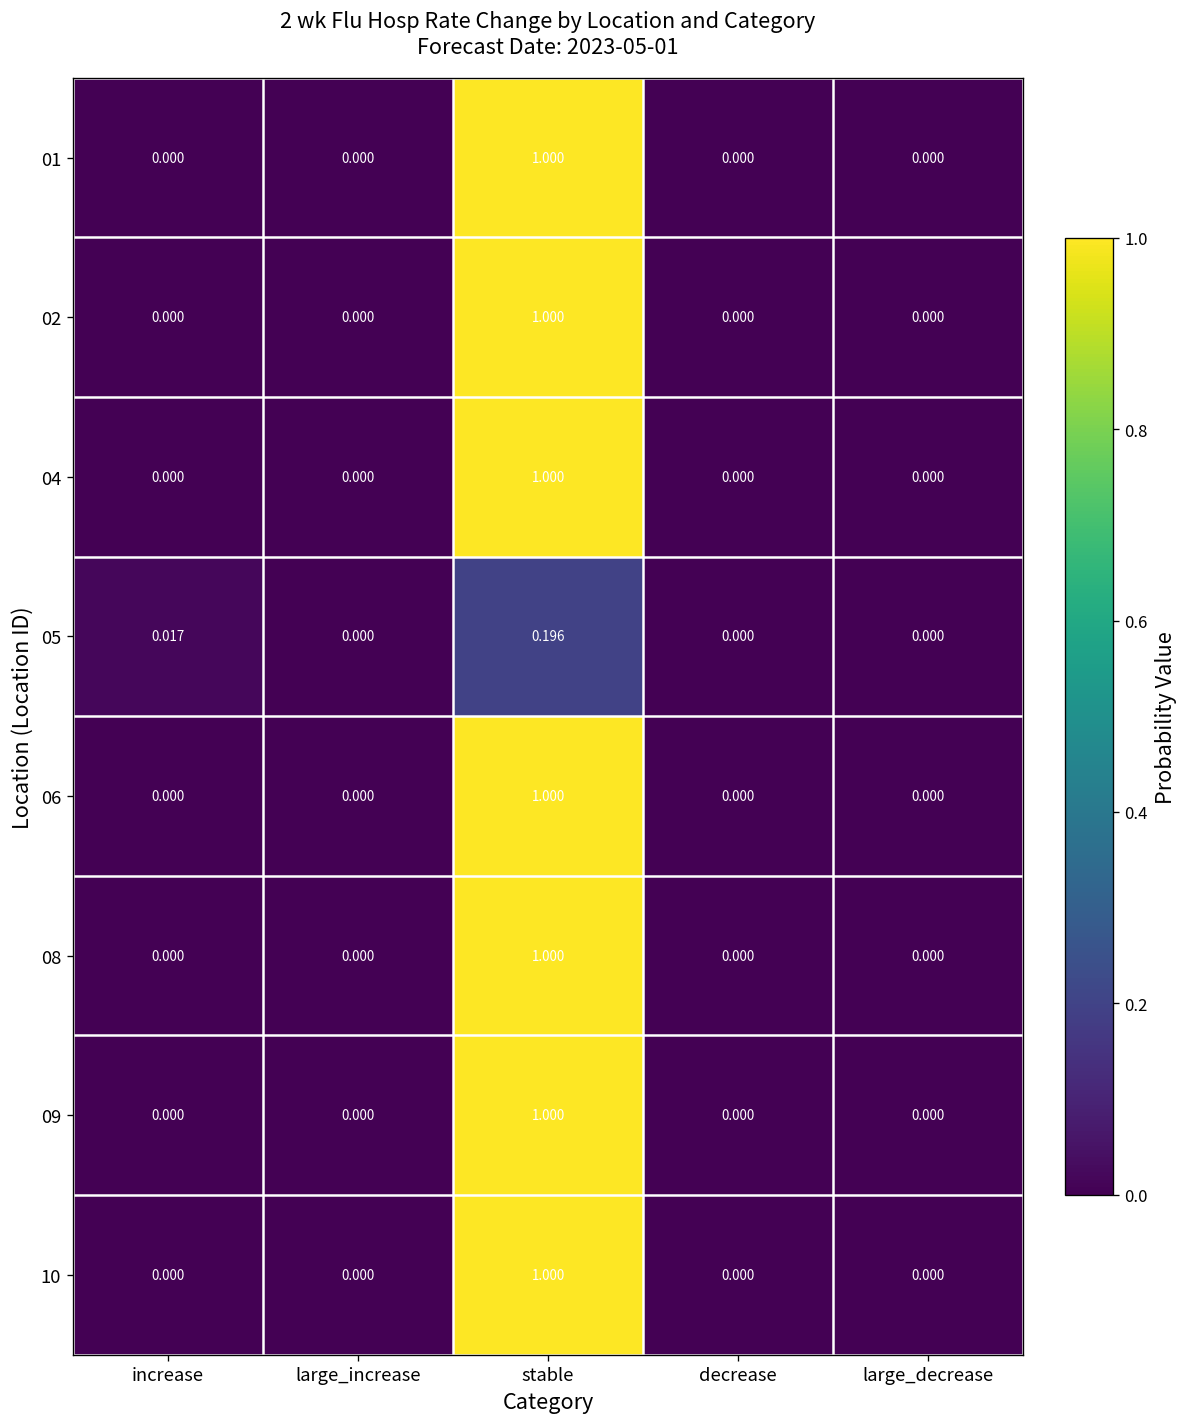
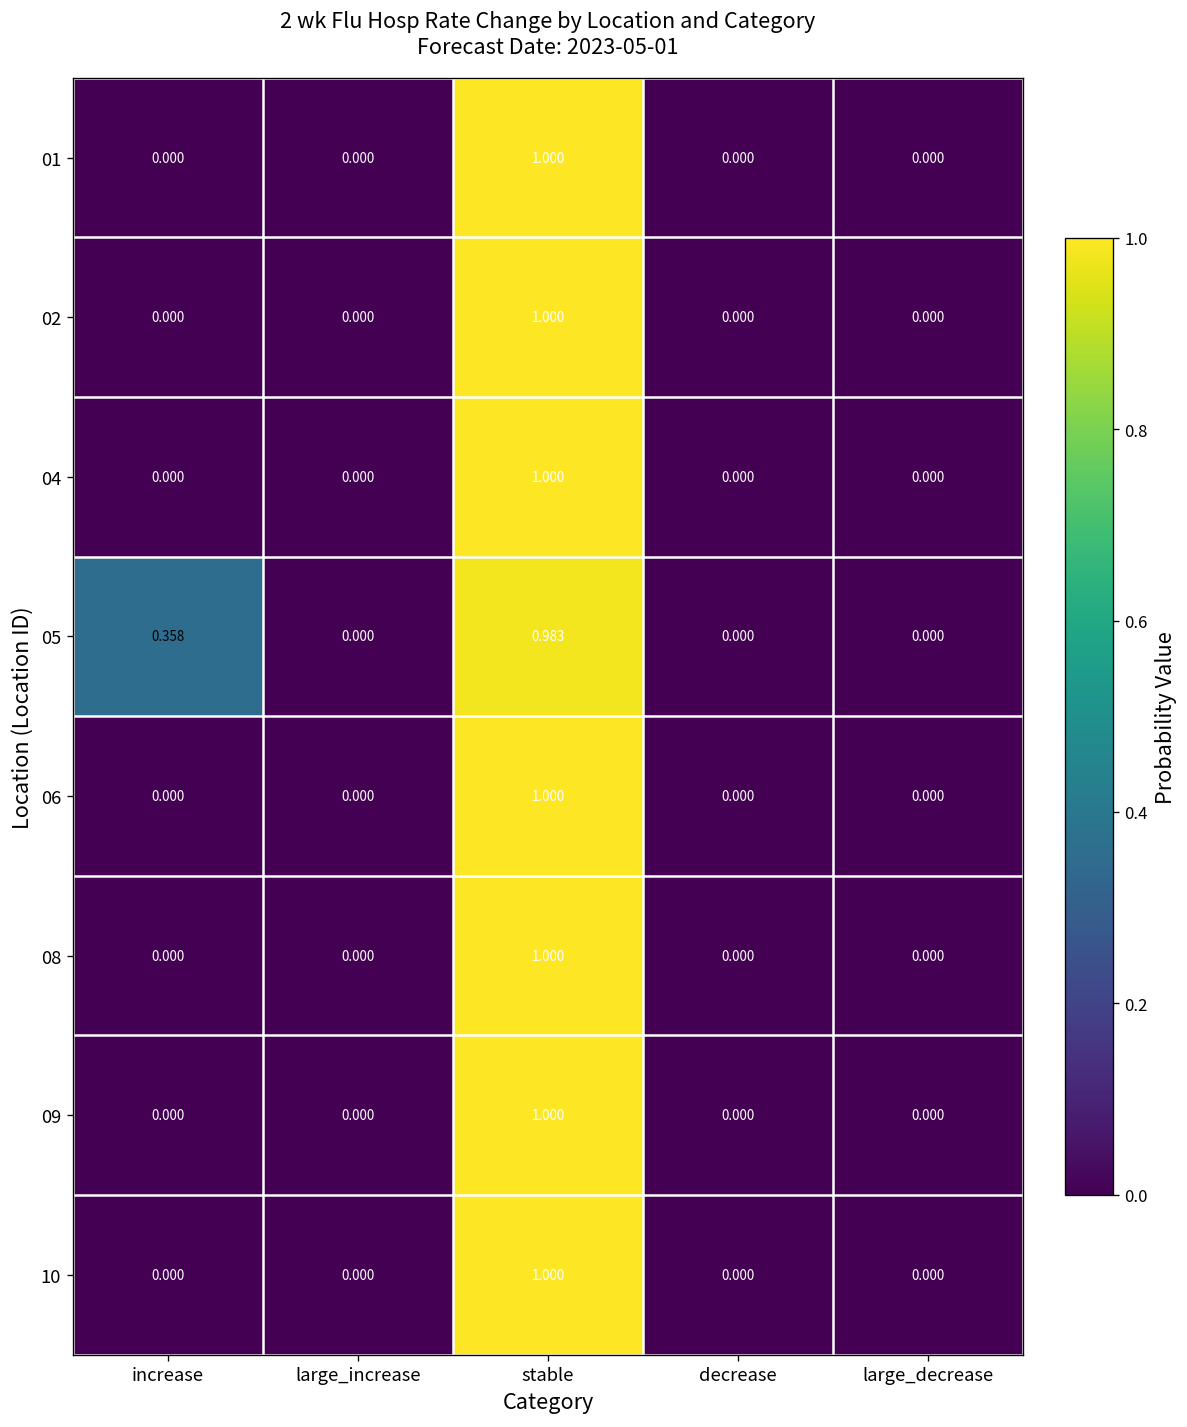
  {
    "01": {
      "increase": 0.000,
      "large_increase": 0.000,
      "stable": 1.000,
      "decrease": 0.000,
      "large_decrease": 0.000
    },
    "02": {
      "increase": 0.000,
      "large_increase": 0.000,
      "stable": 1.000,
      "decrease": 0.000,
      "large_decrease": 0.000
    },
    "04": {
      "increase": 0.000,
      "large_increase": 0.000,
      "stable": 1.000,
      "decrease": 0.000,
      "large_decrease": 0.000
    },
    "05": {
-     "increase": 0.017,
+     "increase": 0.358,
      "large_increase": 0.000,
-     "stable": 0.196,
+     "stable": 0.983,
      "decrease": 0.000,
      "large_decrease": 0.000
    },
    "06": {
      "increase": 0.000,
      "large_increase": 0.000,
      "stable": 1.000,
      "decrease": 0.000,
      "large_decrease": 0.000
    },
    "08": {
      "increase": 0.000,
      "large_increase": 0.000,
      "stable": 1.000,
      "decrease": 0.000,
      "large_decrease": 0.000
    },
    "09": {
      "increase": 0.000,
      "large_increase": 0.000,
      "stable": 1.000,
      "decrease": 0.000,
      "large_decrease": 0.000
    },
    "10": {
      "increase": 0.000,
      "large_increase": 0.000,
      "stable": 1.000,
      "decrease": 0.000,
      "large_decrease": 0.000
    }
  }
